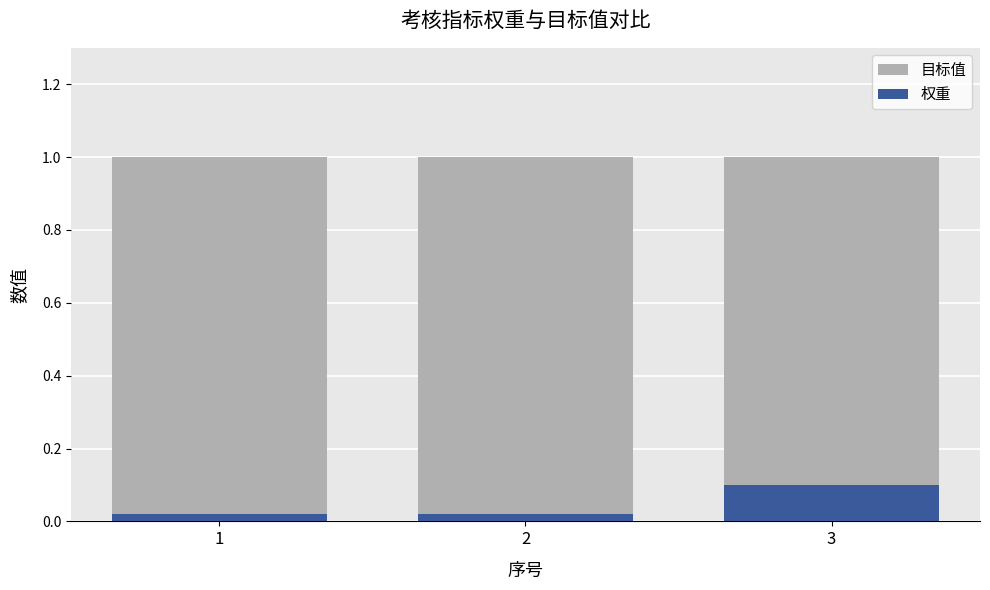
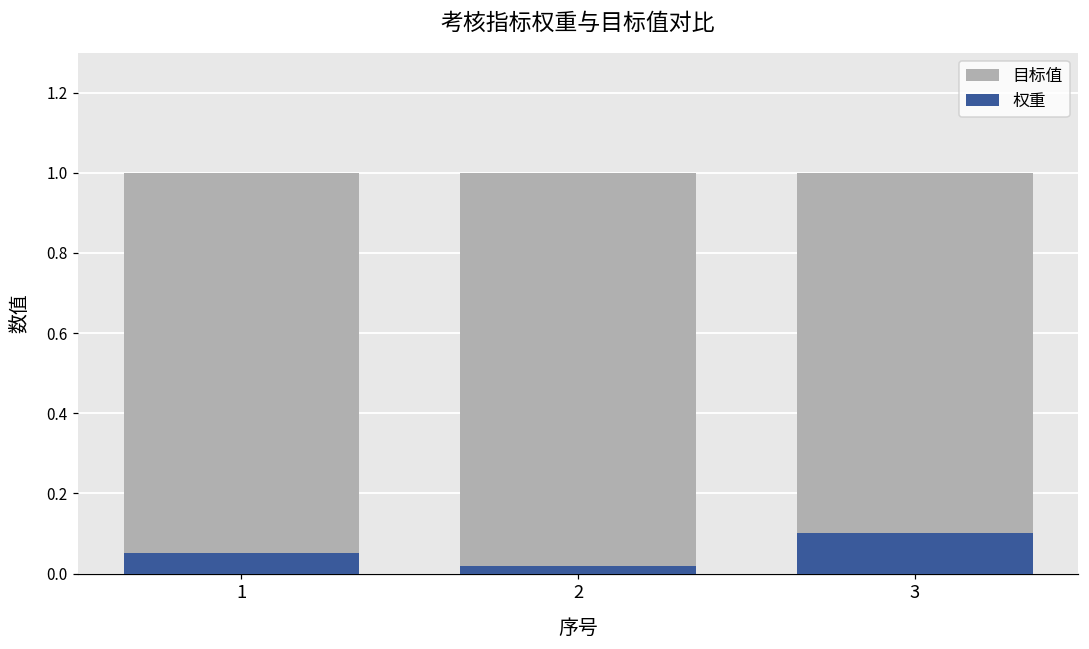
  {
    "目标值": {
      "1": 1.00,
      "2": 1.00,
      "3": 1.00
    },
    "权重": {
-     "1": 0.02
+     "1": 0.05
    }
  }
